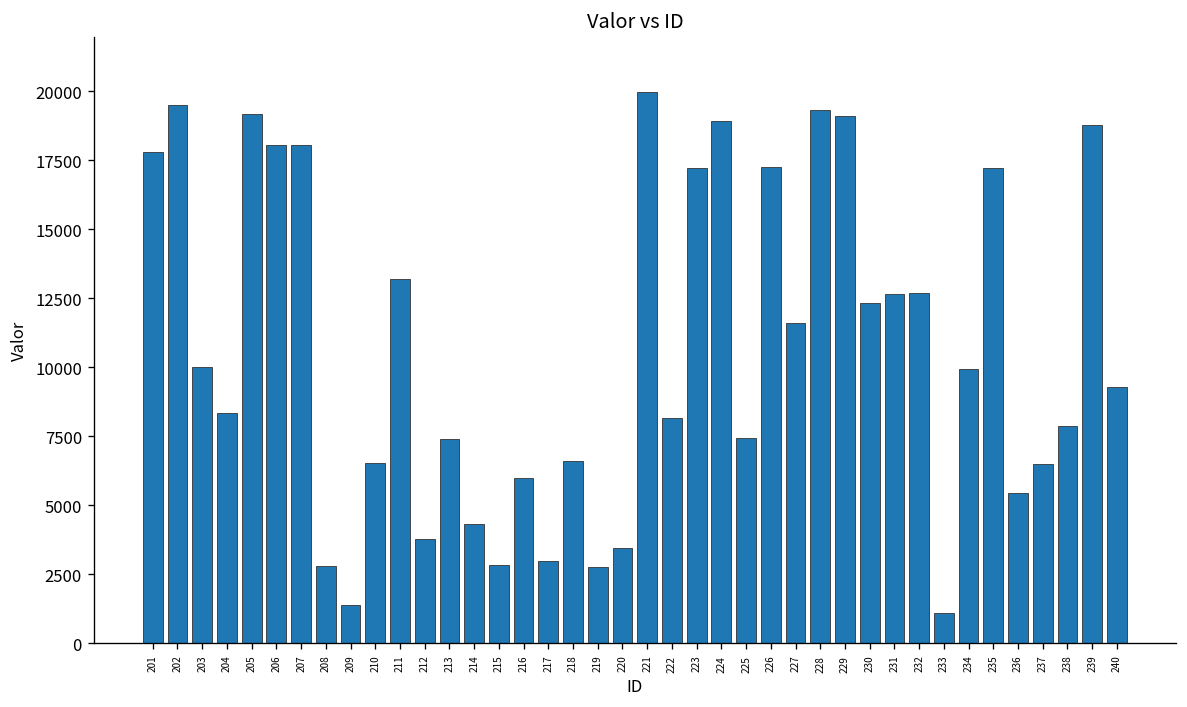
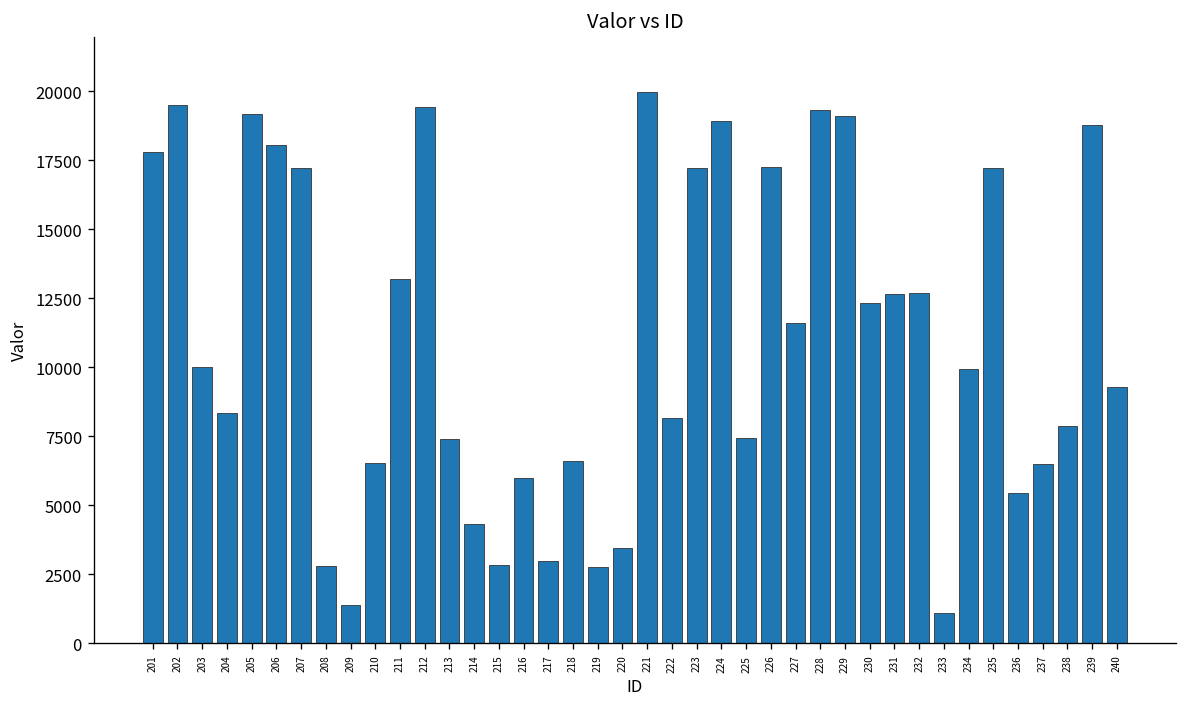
  {
    "201": 17800,
    "202": 19500,
    "203": 10000,
    "204": 8300,
    "205": 19200,
    "206": 18100,
-   "207": 18100,
+   "207": 17200,
    "208": 2800,
    "209": 1400,
    "210": 6500,
    "211": 13200,
-   "212": 3800,
+   "212": 19400,
    "213": 7400,
    "214": 4300,
    "215": 2800,
    "216": 6000,
    "217": 3000,
    "218": 6600,
    "219": 2700,
    "220": 3500,
    "221": 20000,
    "222": 8200,
    "223": 17200,
    "224": 18900,
    "225": 7400,
    "226": 17300,
    "227": 11600,
    "228": 19300,
    "229": 19100,
    "230": 12300,
    "231": 12600,
    "232": 12700,
    "233": 1100,
    "234": 9900,
    "235": 17200,
    "236": 5400,
    "237": 6500,
    "238": 7900,
    "239": 18800,
    "240": 9300
  }
